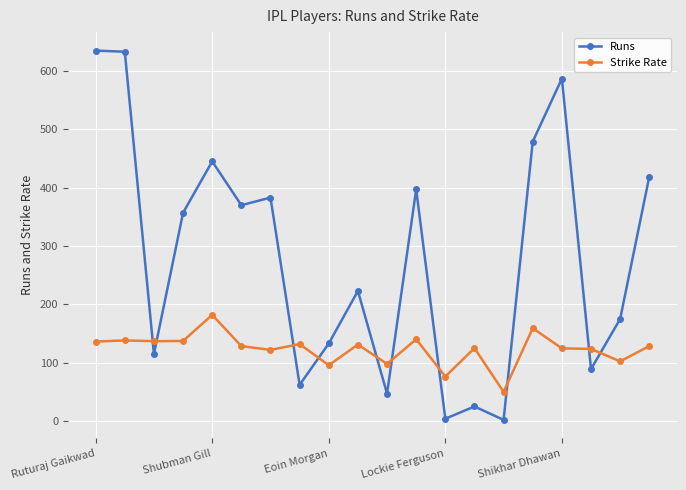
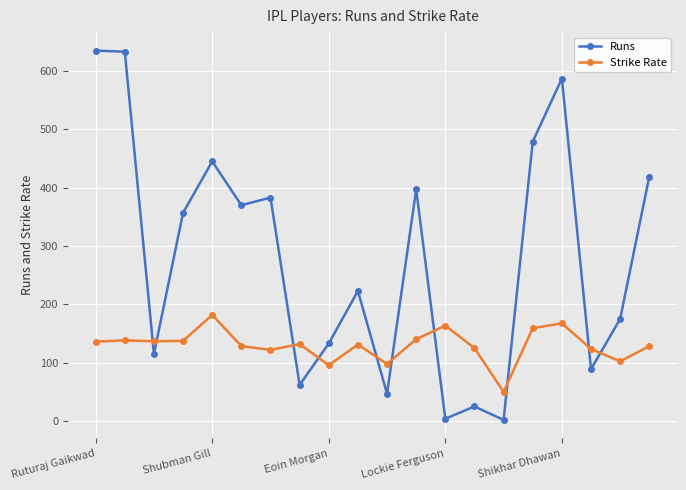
  {
    "Runs": {
      "Ruturaj Gaikwad": 640,
      "Shubman Gill": 450,
      "Eoin Morgan": 130,
      "Lockie Ferguson": 0,
      "Shikhar Dhawan": 590
    },
    "Strike Rate": {
      "Ruturaj Gaikwad": 140,
      "Shubman Gill": 180,
      "Eoin Morgan": 100,
-     "Lockie Ferguson": 80,
-     "Shikhar Dhawan": 120
+     "Lockie Ferguson": 160,
+     "Shikhar Dhawan": 170
    }
  }
